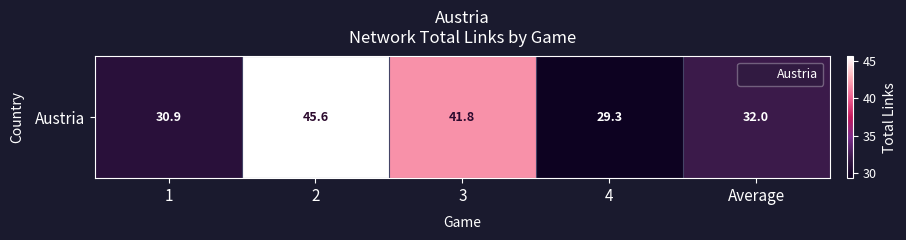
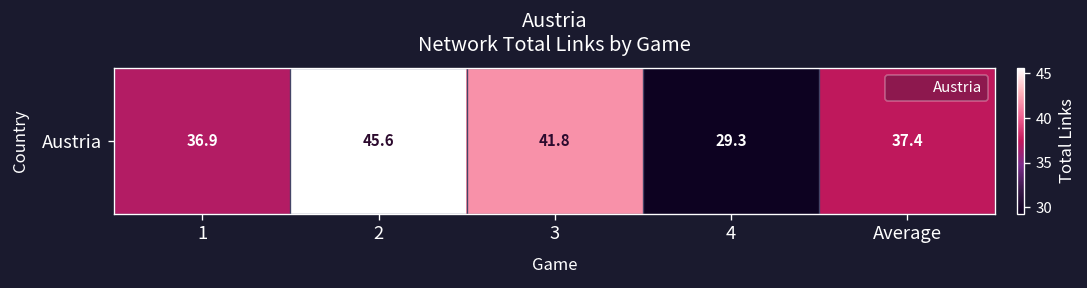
  {
    "Austria": {
-     "1": 30.9,
+     "1": 36.9,
      "2": 45.6,
      "3": 41.8,
      "4": 29.3,
-     "Average": 32.0
+     "Average": 37.4
    }
  }
